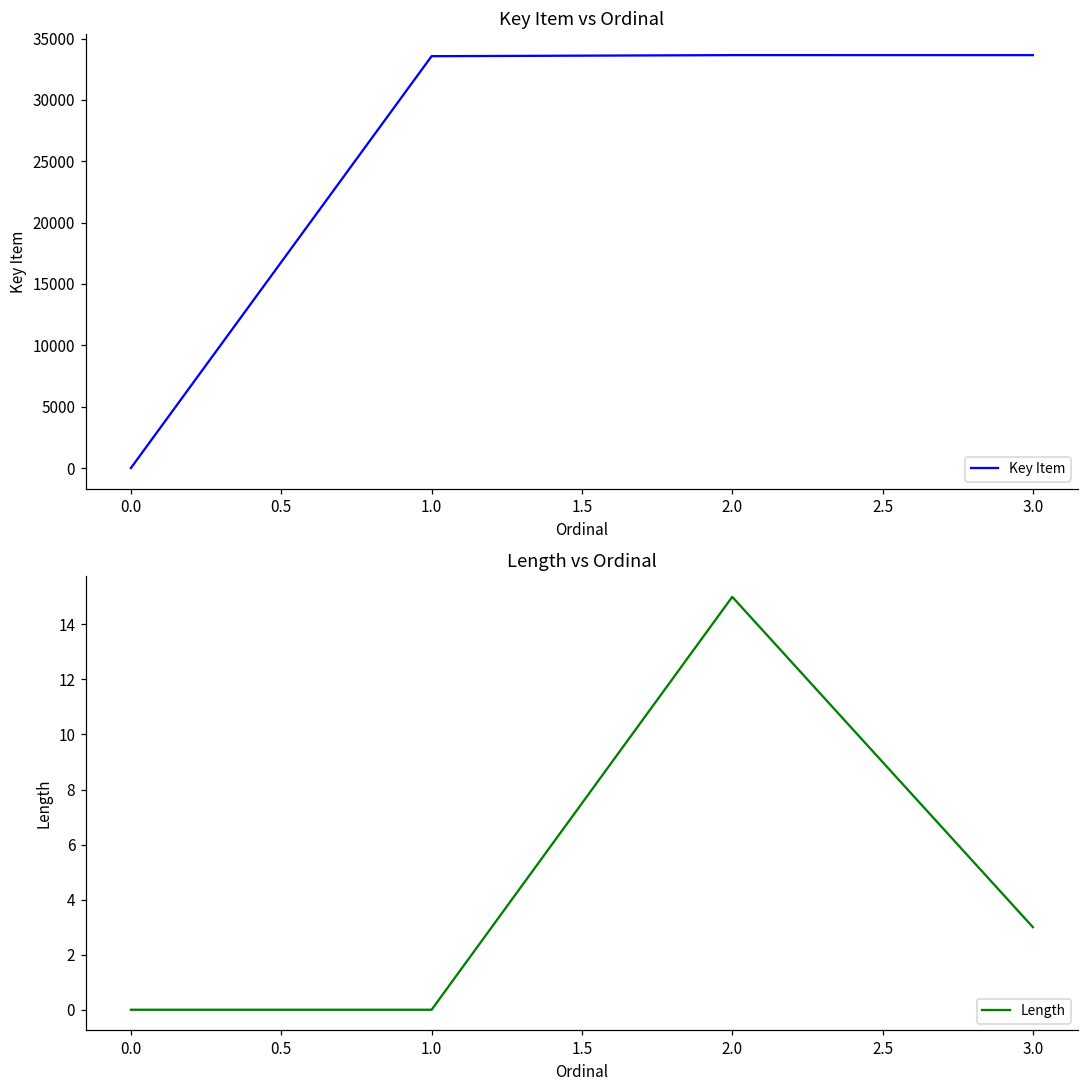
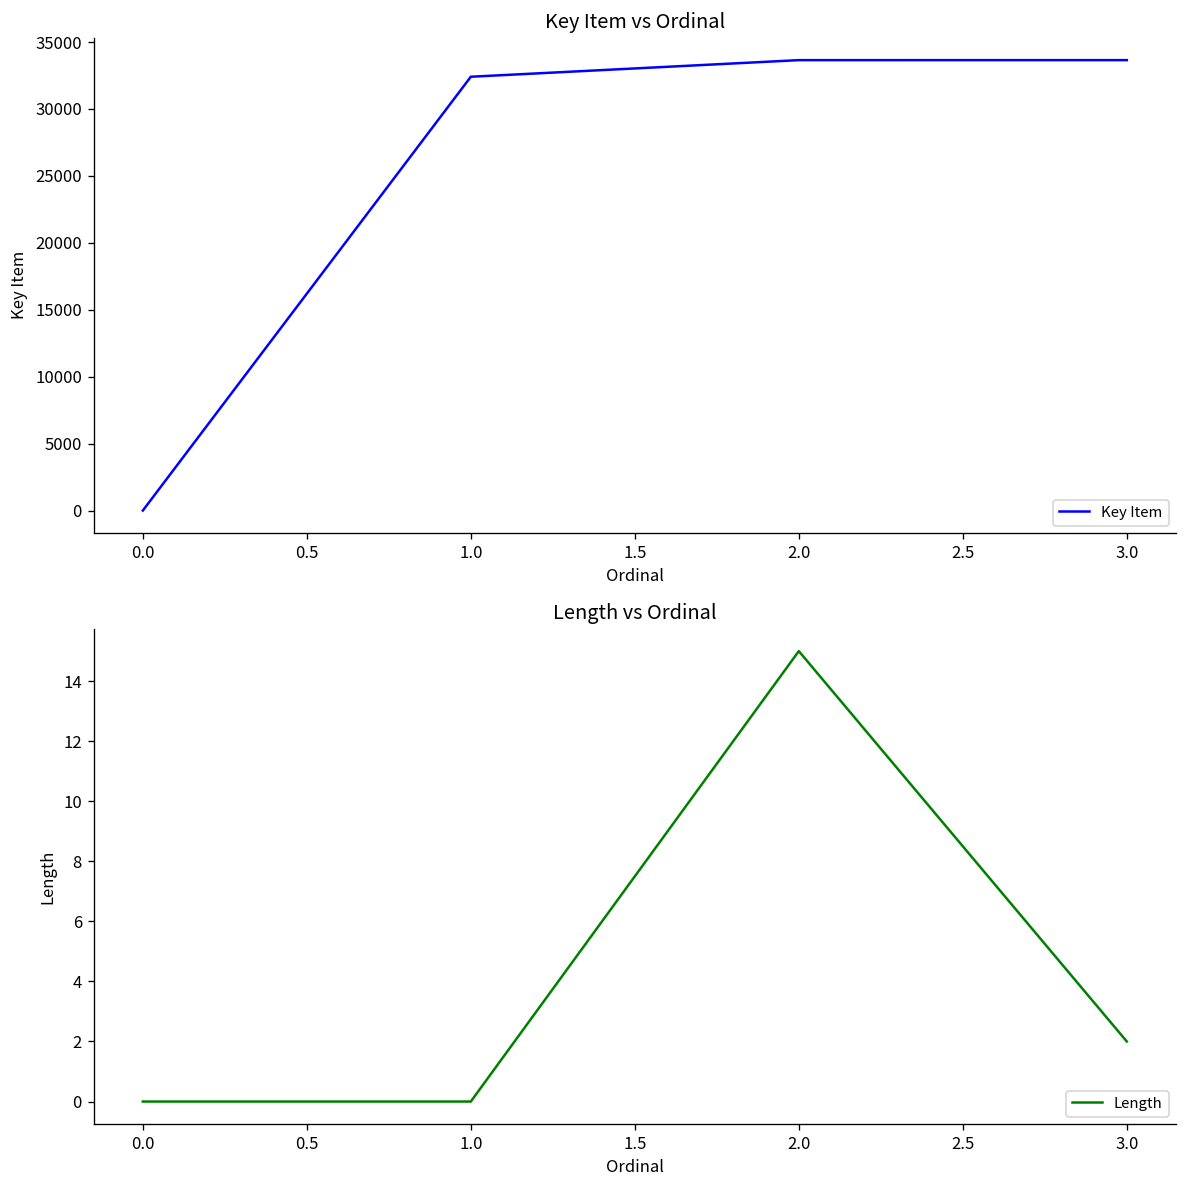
  {
    "Key Item vs Ordinal": {
      "0.0": 0,
-     "1.0": 33600,
+     "1.0": 32400,
      "2.0": 33600,
      "3.0": 33700
    },
    "Length vs Ordinal": {
      "0.0": 0,
      "1.0": 0,
      "2.0": 15,
-     "3.0": 3
+     "3.0": 2
    }
  }
